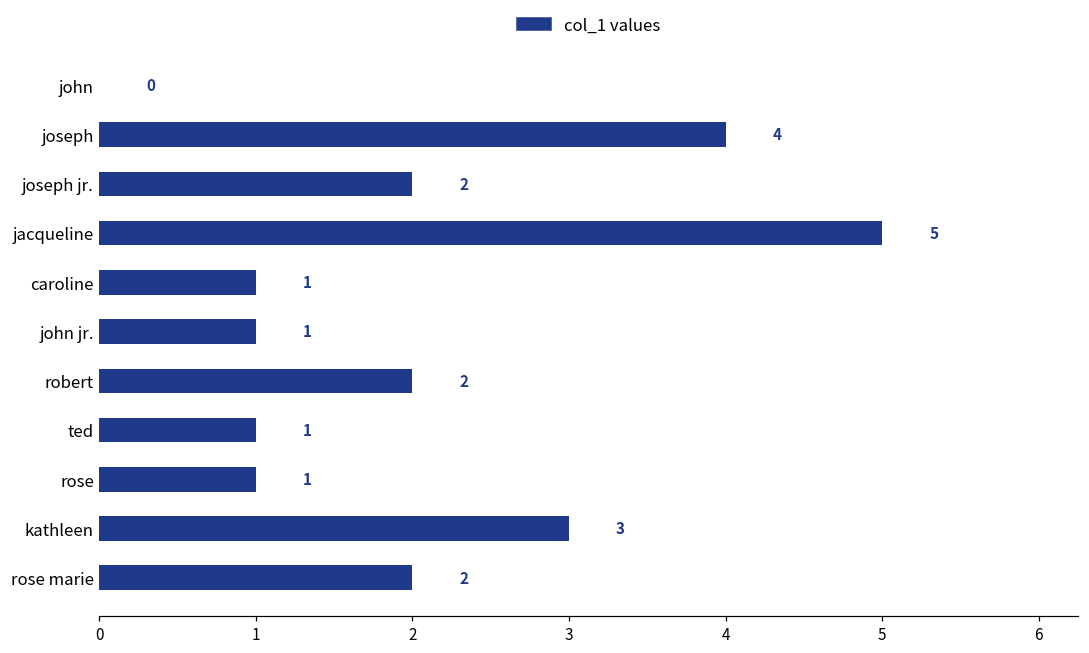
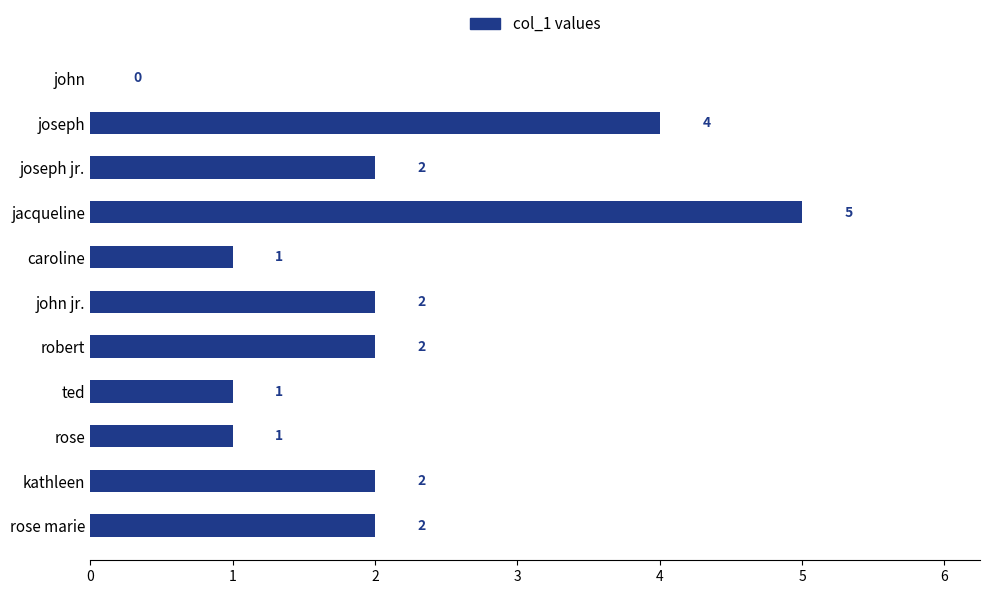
  {
-   "john jr.": 1,
-   "kathleen": 3
+   "john jr.": 2,
+   "kathleen": 2
  }
